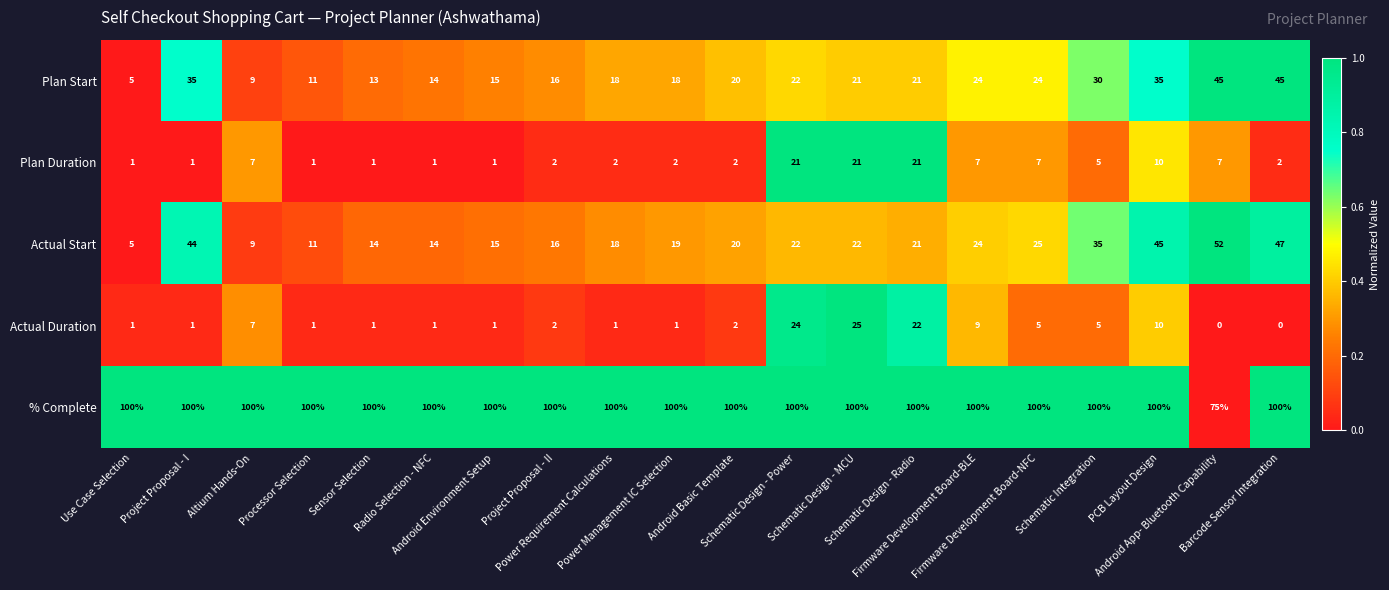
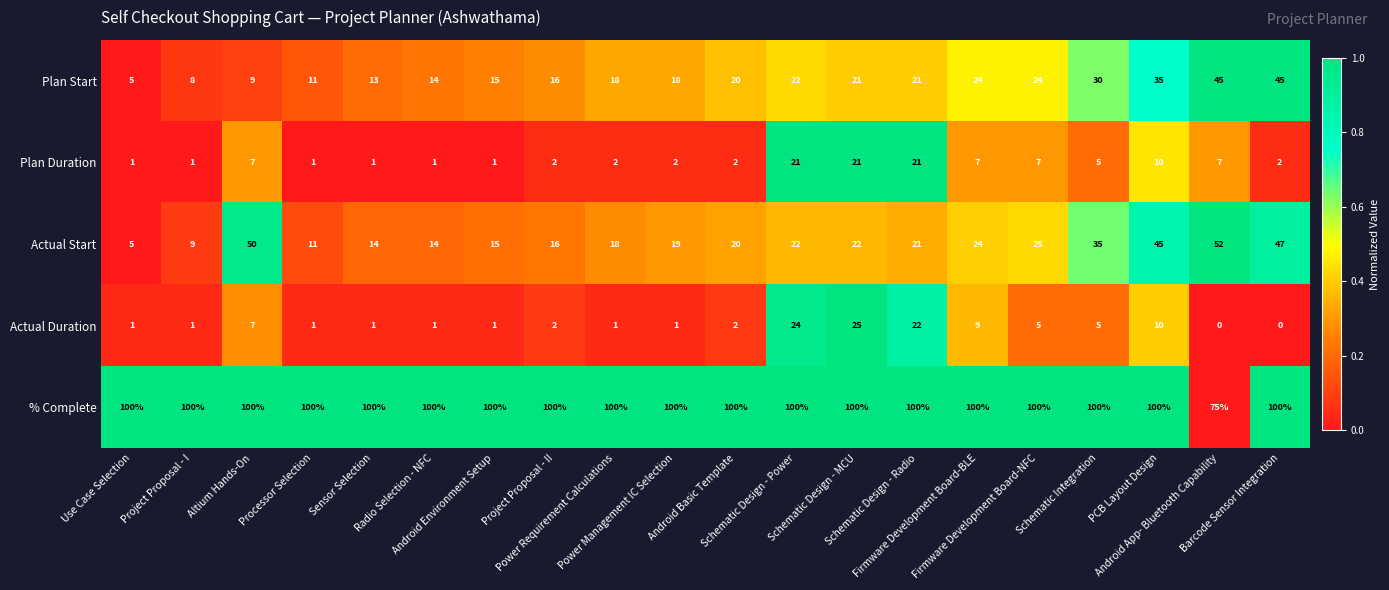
  {
    "Plan Start": {
      "Use Case Selection": "5",
-     "Project Proposal - I": "35",
+     "Project Proposal - I": "8",
      "Altium Hands-On": "9",
      "Processor Selection": "11",
      "Sensor Selection": "13",
      "Radio Selection - NFC": "14",
      "Android Environment Setup": "15",
      "Project Proposal - II": "16",
      "Power Requirement Calculations": "18",
      "Power Management IC Selection": "18",
      "Android Basic Template": "20",
      "Schematic Design - Power": "22",
      "Schematic Design - MCU": "21",
      "Schematic Design - Radio": "21",
      "Firmware Development Board-BLE": "24",
      "Firmware Development Board-NFC": "24",
      "Schematic Integration": "30",
      "PCB Layout Design": "35",
      "Android App- Bluetooth Capability": "45",
      "Barcode Sensor Integration": "45"
    },
    "Plan Duration": {
      "Use Case Selection": "1",
      "Project Proposal - I": "1",
      "Altium Hands-On": "7",
      "Processor Selection": "1",
      "Sensor Selection": "1",
      "Radio Selection - NFC": "1",
      "Android Environment Setup": "1",
      "Project Proposal - II": "2",
      "Power Requirement Calculations": "2",
      "Power Management IC Selection": "2",
      "Android Basic Template": "2",
      "Schematic Design - Power": "21",
      "Schematic Design - MCU": "21",
      "Schematic Design - Radio": "21",
      "Firmware Development Board-BLE": "7",
      "Firmware Development Board-NFC": "7",
      "Schematic Integration": "5",
      "PCB Layout Design": "10",
      "Android App- Bluetooth Capability": "7",
      "Barcode Sensor Integration": "2"
    },
    "Actual Start": {
      "Use Case Selection": "5",
-     "Project Proposal - I": "44",
-     "Altium Hands-On": "9",
+     "Project Proposal - I": "9",
+     "Altium Hands-On": "50",
      "Processor Selection": "11",
      "Sensor Selection": "14",
      "Radio Selection - NFC": "14",
      "Android Environment Setup": "15",
      "Project Proposal - II": "16",
      "Power Requirement Calculations": "18",
      "Power Management IC Selection": "19",
      "Android Basic Template": "20",
      "Schematic Design - Power": "22",
      "Schematic Design - MCU": "22",
      "Schematic Design - Radio": "21",
      "Firmware Development Board-BLE": "24",
      "Firmware Development Board-NFC": "25",
      "Schematic Integration": "35",
      "PCB Layout Design": "45",
      "Android App- Bluetooth Capability": "52",
      "Barcode Sensor Integration": "47"
    },
    "Actual Duration": {
      "Use Case Selection": "1",
      "Project Proposal - I": "1",
      "Altium Hands-On": "7",
      "Processor Selection": "1",
      "Sensor Selection": "1",
      "Radio Selection - NFC": "1",
      "Android Environment Setup": "1",
      "Project Proposal - II": "2",
      "Power Requirement Calculations": "1",
      "Power Management IC Selection": "1",
      "Android Basic Template": "2",
      "Schematic Design - Power": "24",
      "Schematic Design - MCU": "25",
      "Schematic Design - Radio": "22",
      "Firmware Development Board-BLE": "9",
      "Firmware Development Board-NFC": "5",
      "Schematic Integration": "5",
      "PCB Layout Design": "10",
      "Android App- Bluetooth Capability": "0",
      "Barcode Sensor Integration": "0"
    },
    "% Complete": {
      "Use Case Selection": "100%",
      "Project Proposal - I": "100%",
      "Altium Hands-On": "100%",
      "Processor Selection": "100%",
      "Sensor Selection": "100%",
      "Radio Selection - NFC": "100%",
      "Android Environment Setup": "100%",
      "Project Proposal - II": "100%",
      "Power Requirement Calculations": "100%",
      "Power Management IC Selection": "100%",
      "Android Basic Template": "100%",
      "Schematic Design - Power": "100%",
      "Schematic Design - MCU": "100%",
      "Schematic Design - Radio": "100%",
      "Firmware Development Board-BLE": "100%",
      "Firmware Development Board-NFC": "100%",
      "Schematic Integration": "100%",
      "PCB Layout Design": "100%",
      "Android App- Bluetooth Capability": "75%",
      "Barcode Sensor Integration": "100%"
    }
  }
